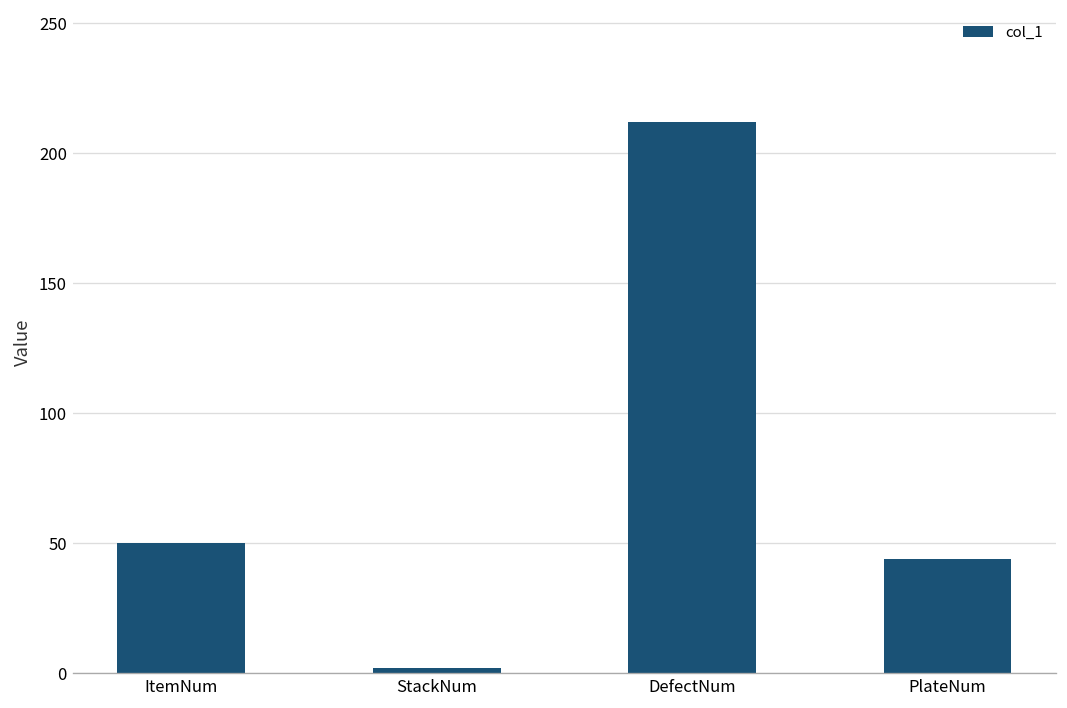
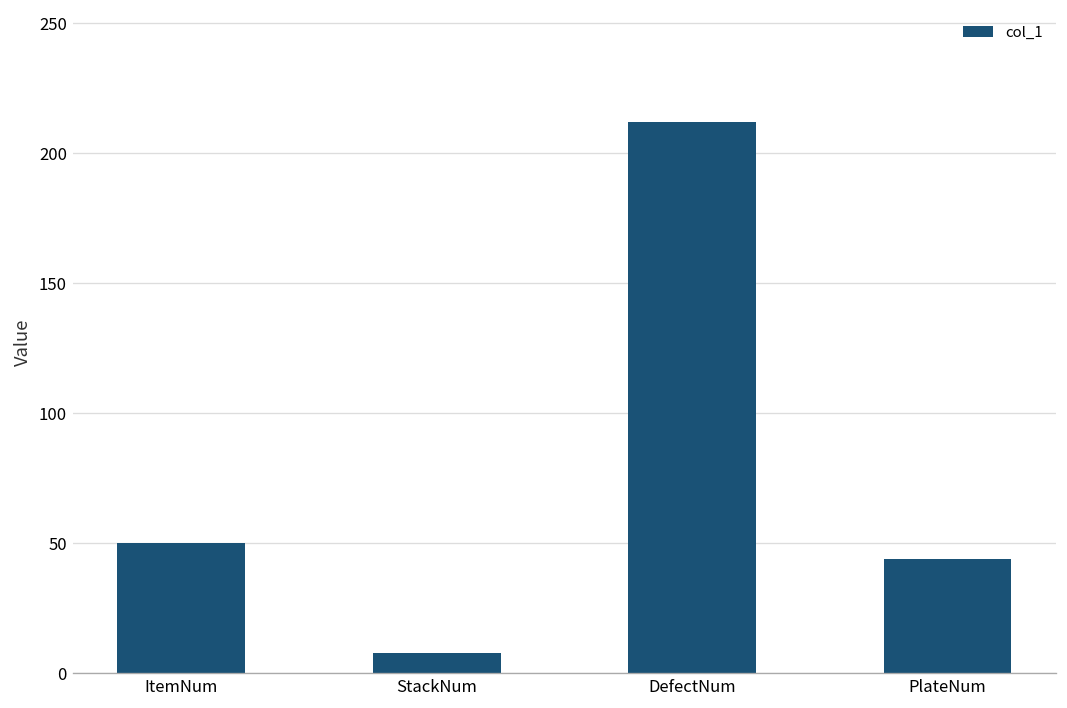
  {
    "ItemNum": 50,
-   "StackNum": 2,
+   "StackNum": 8,
    "DefectNum": 212,
    "PlateNum": 44
  }
